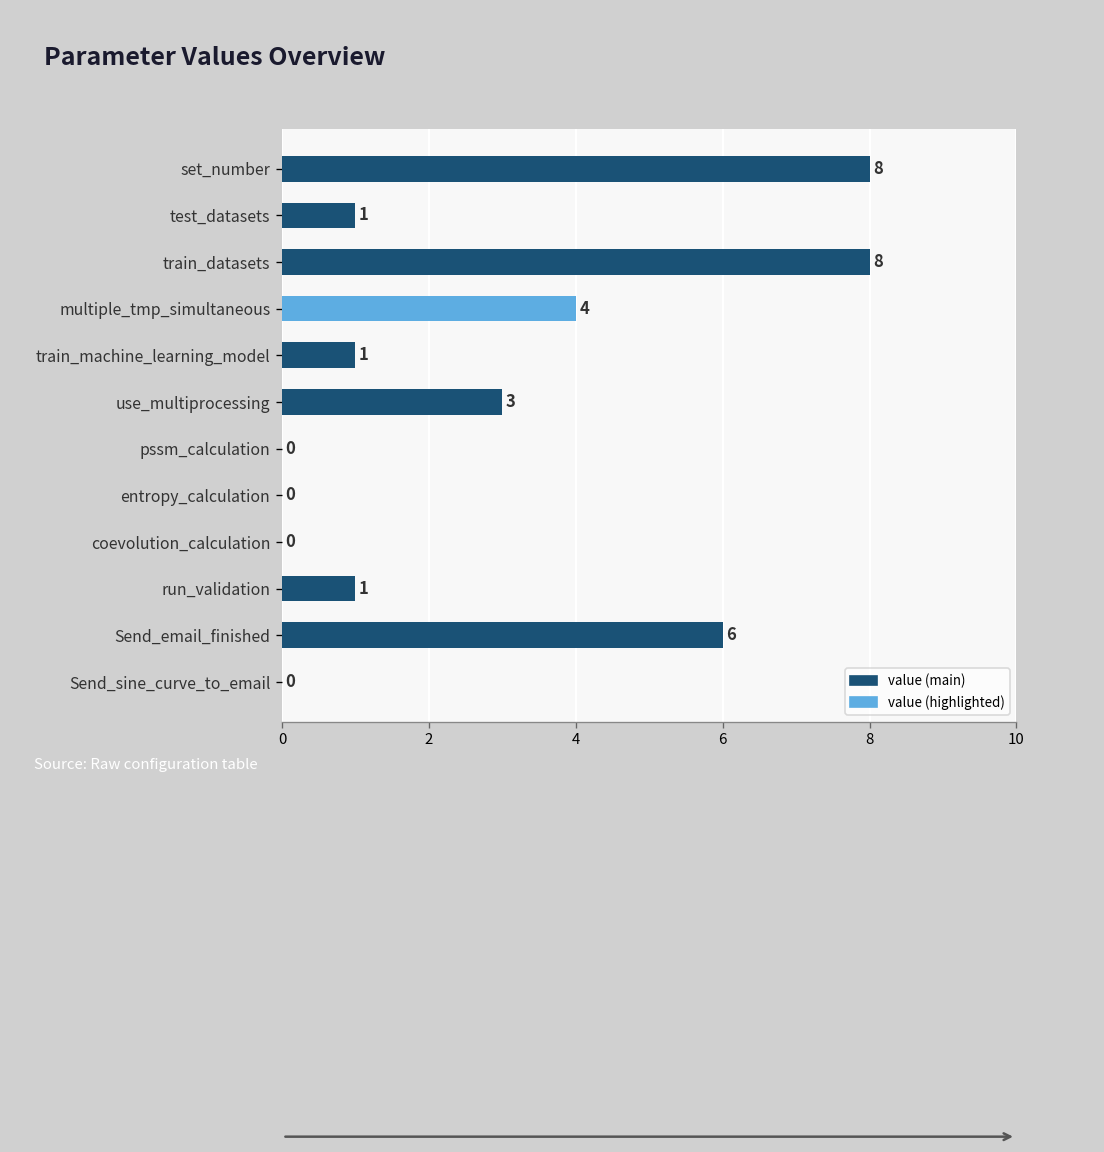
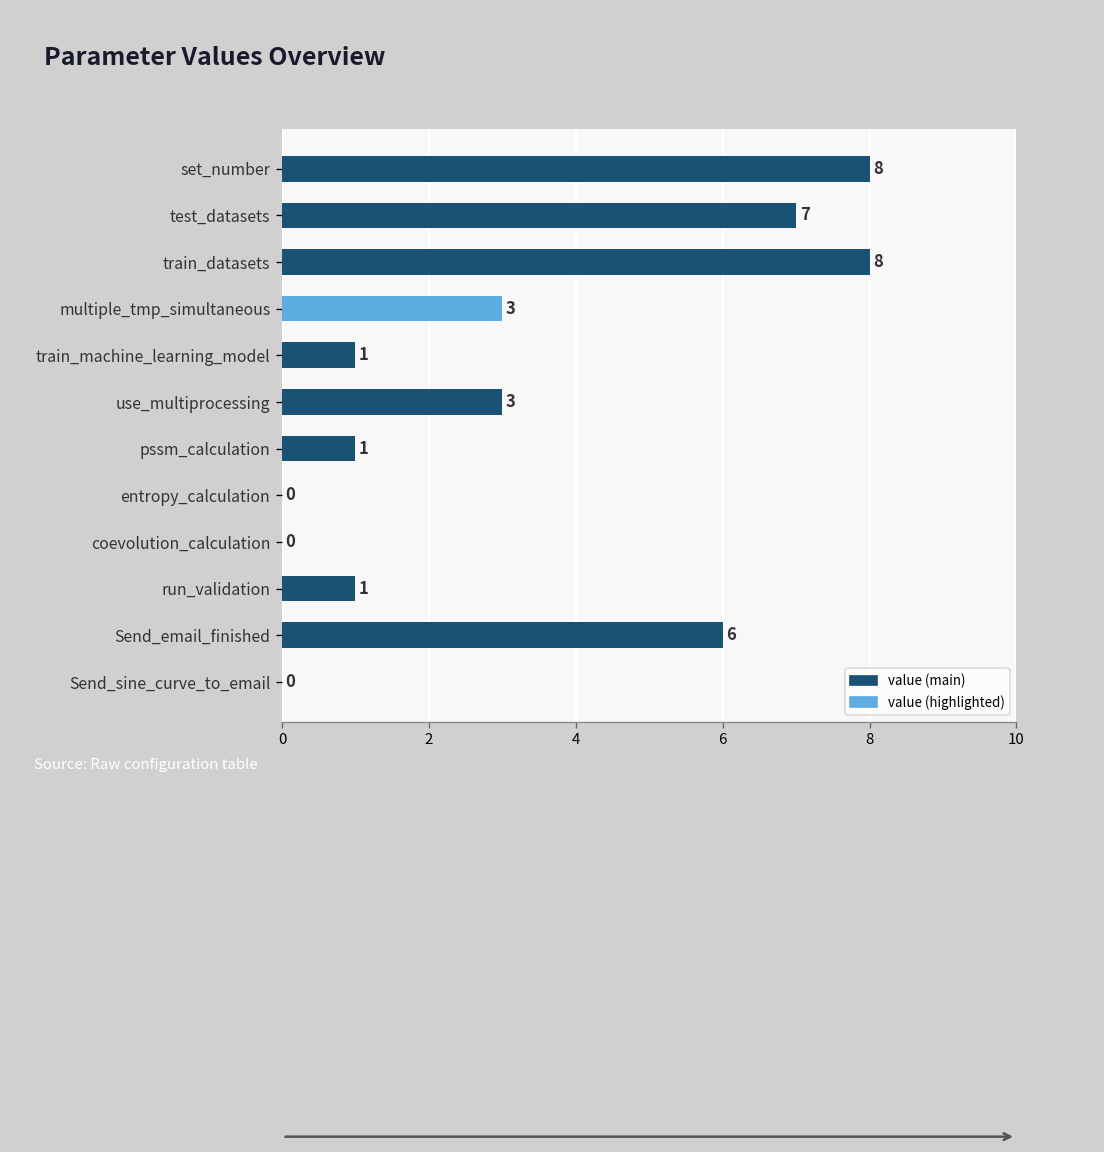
  {
    "set_number": 8,
-   "test_datasets": 1,
+   "test_datasets": 7,
    "train_datasets": 8,
-   "multiple_tmp_simultaneous": 4,
+   "multiple_tmp_simultaneous": 3,
    "train_machine_learning_model": 1,
    "use_multiprocessing": 3,
-   "pssm_calculation": 0,
+   "pssm_calculation": 1,
    "entropy_calculation": 0,
    "coevolution_calculation": 0,
    "run_validation": 1,
    "Send_email_finished": 6,
    "Send_sine_curve_to_email": 0
  }
